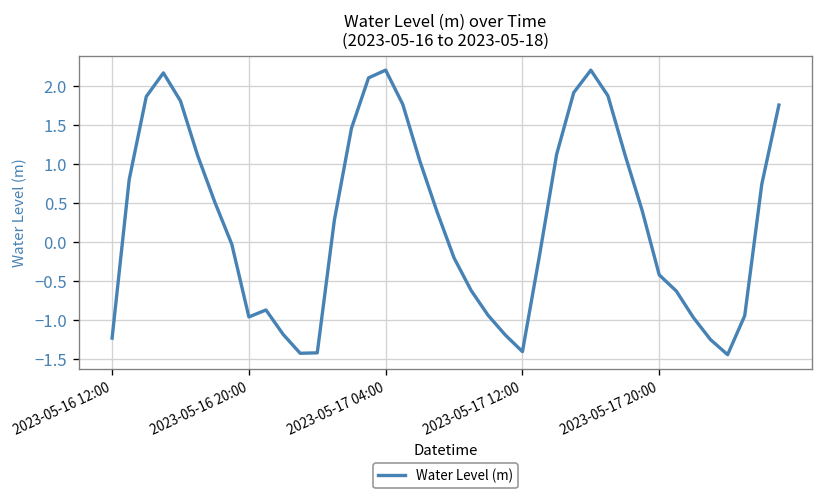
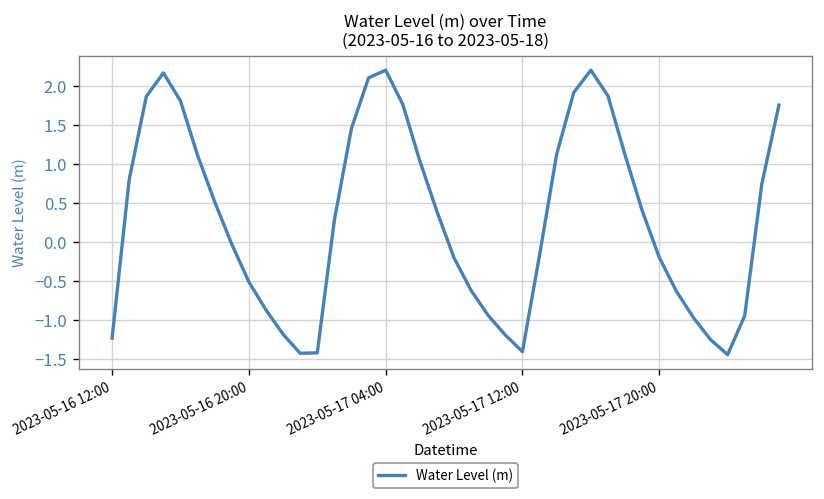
  {
    "2023-05-16 12:00": -1.2,
-   "2023-05-16 20:00": -1.0,
+   "2023-05-16 20:00": -0.5,
    "2023-05-17 04:00": 2.2,
    "2023-05-17 12:00": -1.4,
-   "2023-05-17 20:00": -0.4
+   "2023-05-17 20:00": -0.2
  }
